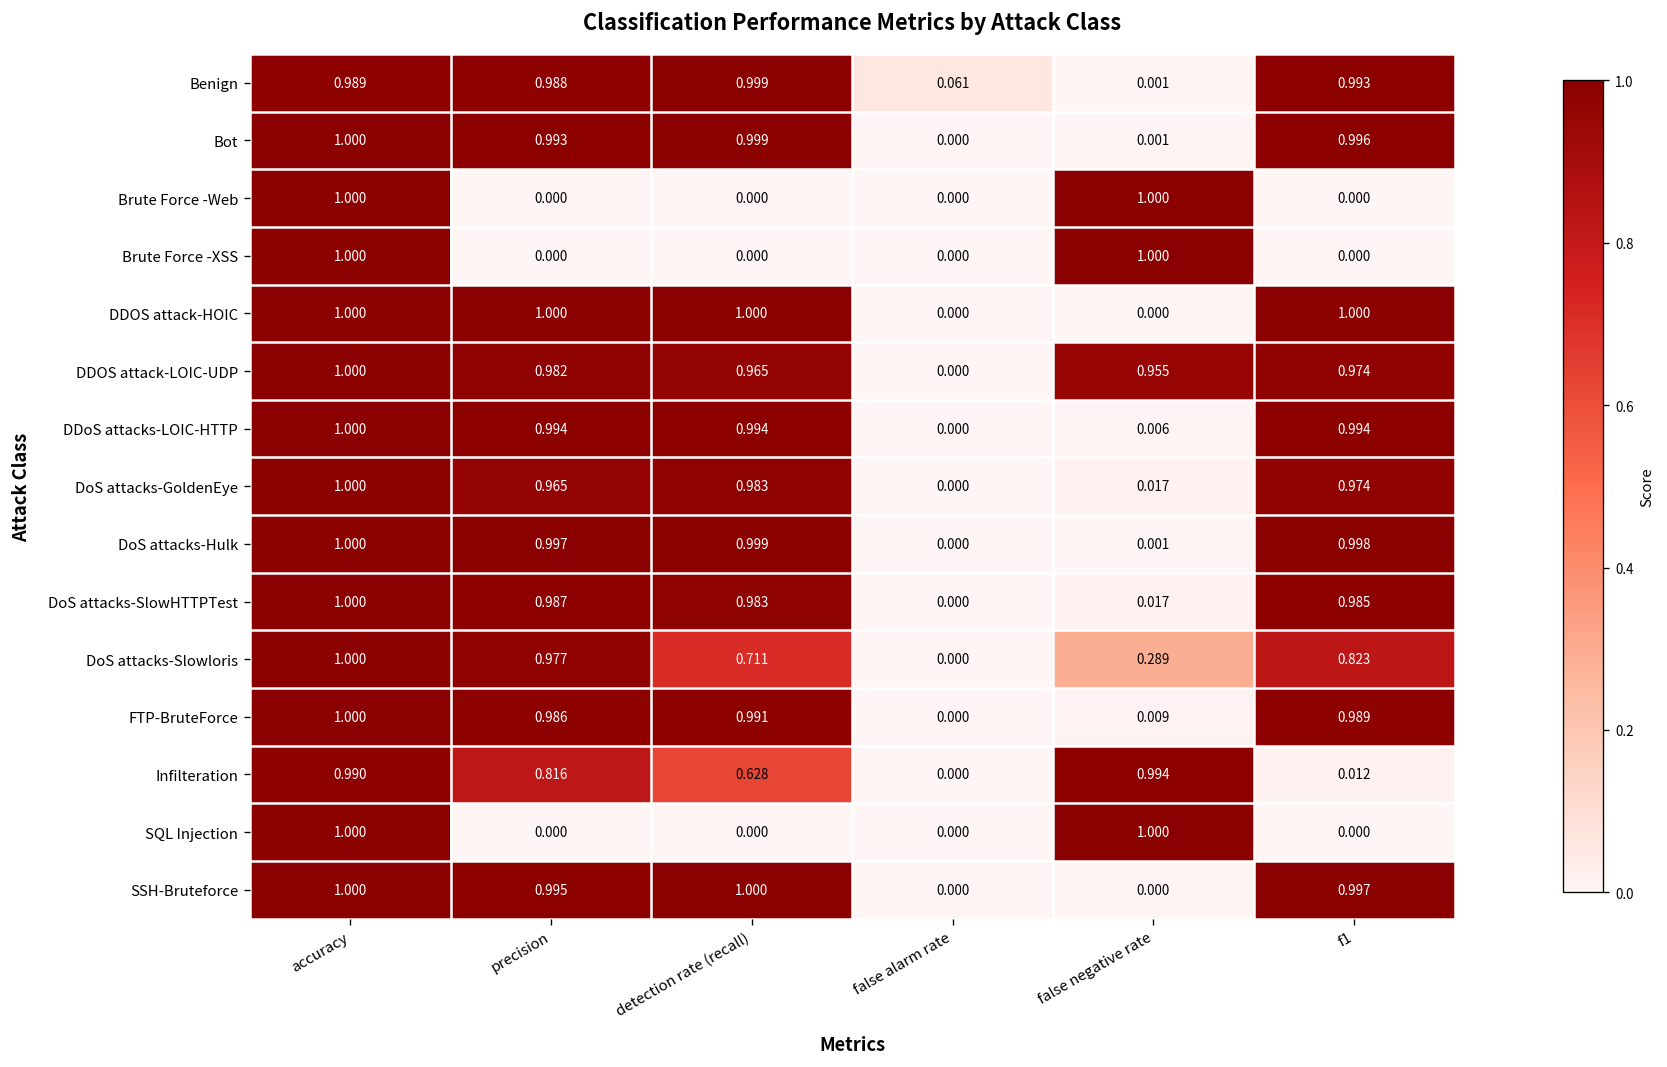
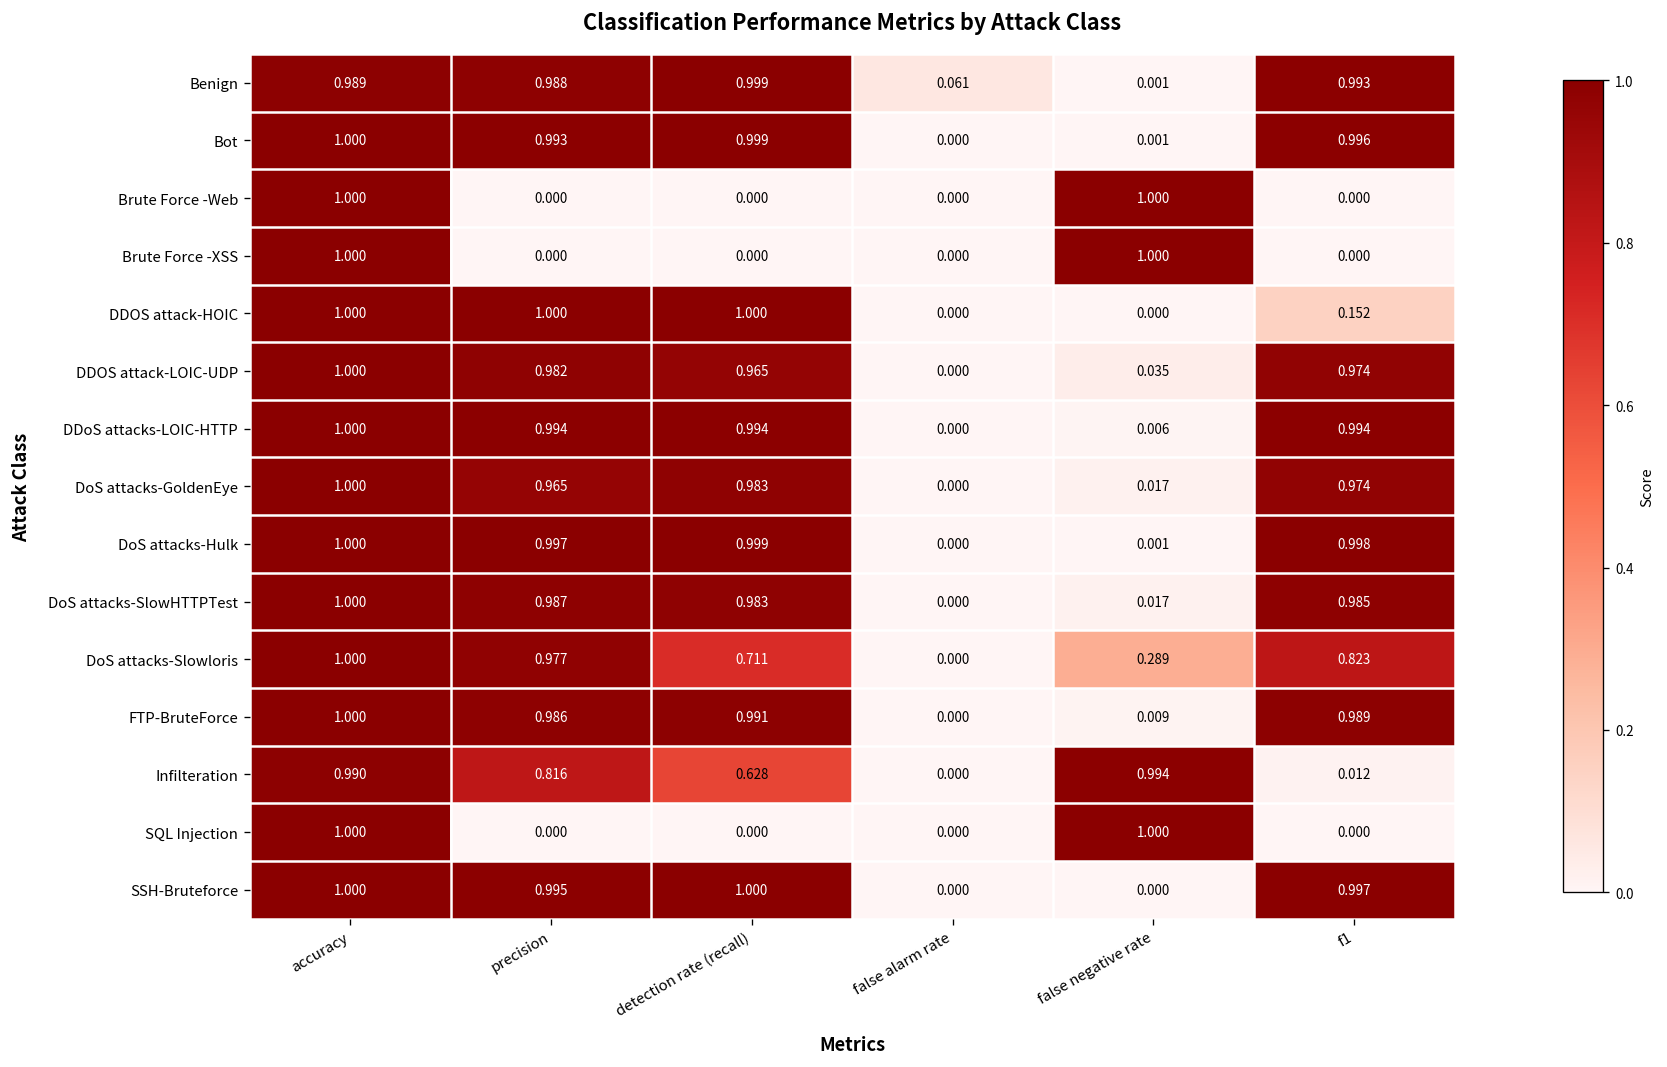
  {
    "Benign": {
      "accuracy": 0.989,
      "precision": 0.988,
      "detection rate (recall)": 0.999,
      "false alarm rate": 0.061,
      "false negative rate": 0.001,
      "f1": 0.993
    },
    "Bot": {
      "accuracy": 1.000,
      "precision": 0.993,
      "detection rate (recall)": 0.999,
      "false alarm rate": 0.000,
      "false negative rate": 0.001,
      "f1": 0.996
    },
    "Brute Force -Web": {
      "accuracy": 1.000,
      "precision": 0.000,
      "detection rate (recall)": 0.000,
      "false alarm rate": 0.000,
      "false negative rate": 1.000,
      "f1": 0.000
    },
    "Brute Force -XSS": {
      "accuracy": 1.000,
      "precision": 0.000,
      "detection rate (recall)": 0.000,
      "false alarm rate": 0.000,
      "false negative rate": 1.000,
      "f1": 0.000
    },
    "DDOS attack-HOIC": {
      "accuracy": 1.000,
      "precision": 1.000,
      "detection rate (recall)": 1.000,
      "false alarm rate": 0.000,
      "false negative rate": 0.000,
-     "f1": 1.000
+     "f1": 0.152
    },
    "DDOS attack-LOIC-UDP": {
      "accuracy": 1.000,
      "precision": 0.982,
      "detection rate (recall)": 0.965,
      "false alarm rate": 0.000,
-     "false negative rate": 0.955,
+     "false negative rate": 0.035,
      "f1": 0.974
    },
    "DDoS attacks-LOIC-HTTP": {
      "accuracy": 1.000,
      "precision": 0.994,
      "detection rate (recall)": 0.994,
      "false alarm rate": 0.000,
      "false negative rate": 0.006,
      "f1": 0.994
    },
    "DoS attacks-GoldenEye": {
      "accuracy": 1.000,
      "precision": 0.965,
      "detection rate (recall)": 0.983,
      "false alarm rate": 0.000,
      "false negative rate": 0.017,
      "f1": 0.974
    },
    "DoS attacks-Hulk": {
      "accuracy": 1.000,
      "precision": 0.997,
      "detection rate (recall)": 0.999,
      "false alarm rate": 0.000,
      "false negative rate": 0.001,
      "f1": 0.998
    },
    "DoS attacks-SlowHTTPTest": {
      "accuracy": 1.000,
      "precision": 0.987,
      "detection rate (recall)": 0.983,
      "false alarm rate": 0.000,
      "false negative rate": 0.017,
      "f1": 0.985
    },
    "DoS attacks-Slowloris": {
      "accuracy": 1.000,
      "precision": 0.977,
      "detection rate (recall)": 0.711,
      "false alarm rate": 0.000,
      "false negative rate": 0.289,
      "f1": 0.823
    },
    "FTP-BruteForce": {
      "accuracy": 1.000,
      "precision": 0.986,
      "detection rate (recall)": 0.991,
      "false alarm rate": 0.000,
      "false negative rate": 0.009,
      "f1": 0.989
    },
    "Infilteration": {
      "accuracy": 0.990,
      "precision": 0.816,
      "detection rate (recall)": 0.628,
      "false alarm rate": 0.000,
      "false negative rate": 0.994,
      "f1": 0.012
    },
    "SQL Injection": {
      "accuracy": 1.000,
      "precision": 0.000,
      "detection rate (recall)": 0.000,
      "false alarm rate": 0.000,
      "false negative rate": 1.000,
      "f1": 0.000
    },
    "SSH-Bruteforce": {
      "accuracy": 1.000,
      "precision": 0.995,
      "detection rate (recall)": 1.000,
      "false alarm rate": 0.000,
      "false negative rate": 0.000,
      "f1": 0.997
    }
  }
